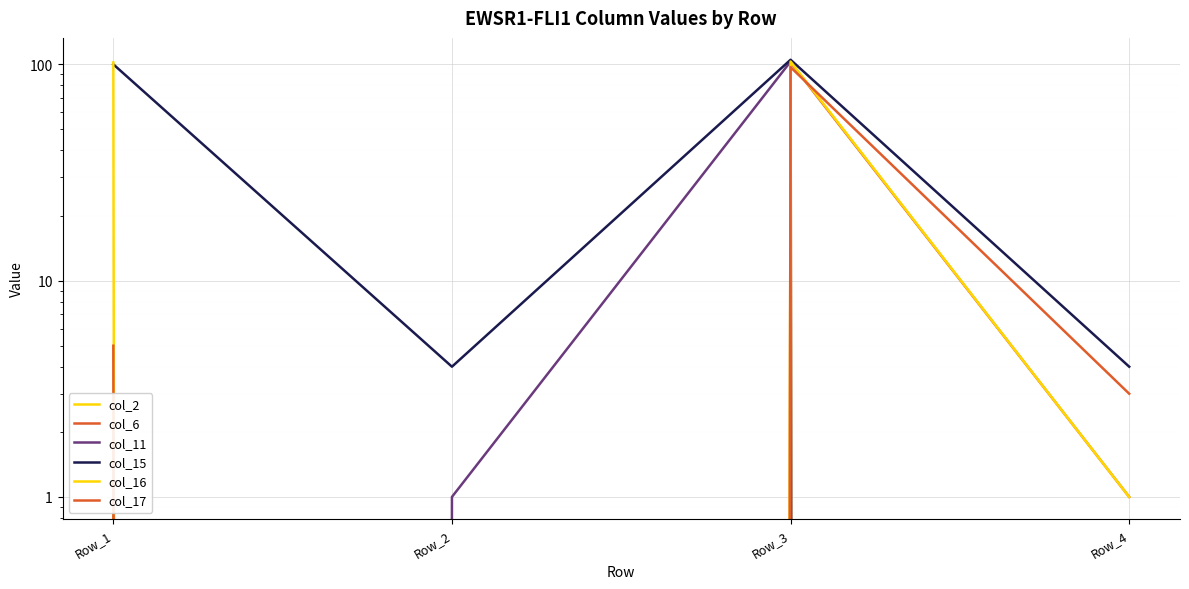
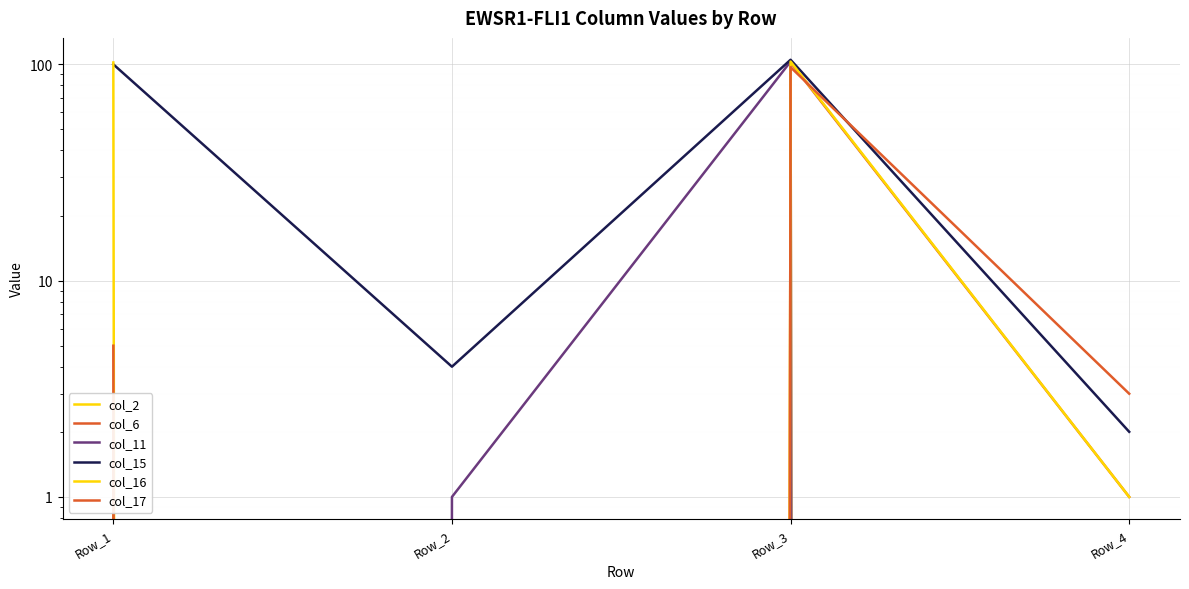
  {
    "col_11": {
      "Row_2": 1
    },
    "col_15": {
      "Row_2": 4,
-     "Row_4": 4
+     "Row_4": 2
    }
  }
